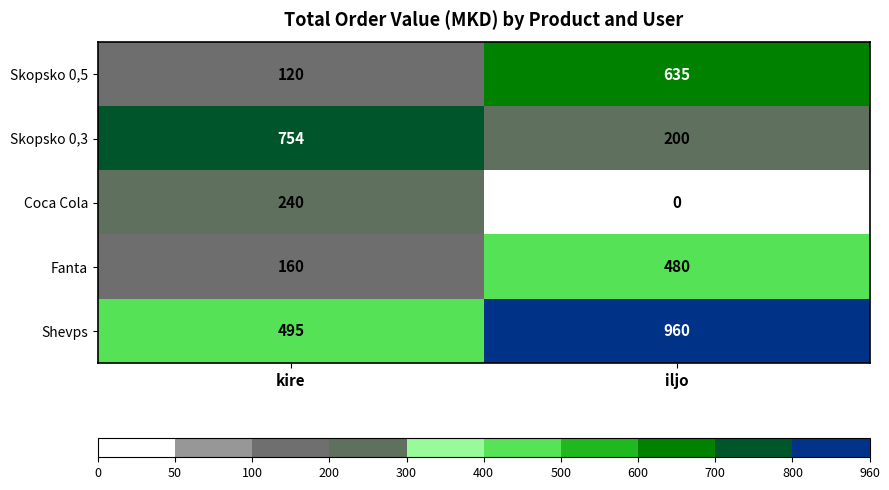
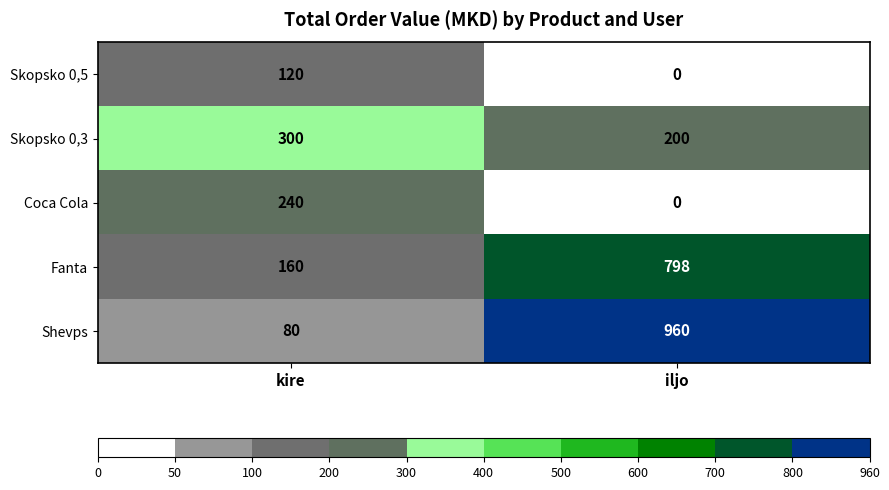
  {
    "Skopsko 0,5": {
      "kire": 120,
-     "iljo": 635
+     "iljo": 0
    },
    "Skopsko 0,3": {
-     "kire": 754,
+     "kire": 300,
      "iljo": 200
    },
    "Coca Cola": {
      "kire": 240,
      "iljo": 0
    },
    "Fanta": {
      "kire": 160,
-     "iljo": 480
+     "iljo": 798
    },
    "Shevps": {
-     "kire": 495,
+     "kire": 80,
      "iljo": 960
    }
  }
